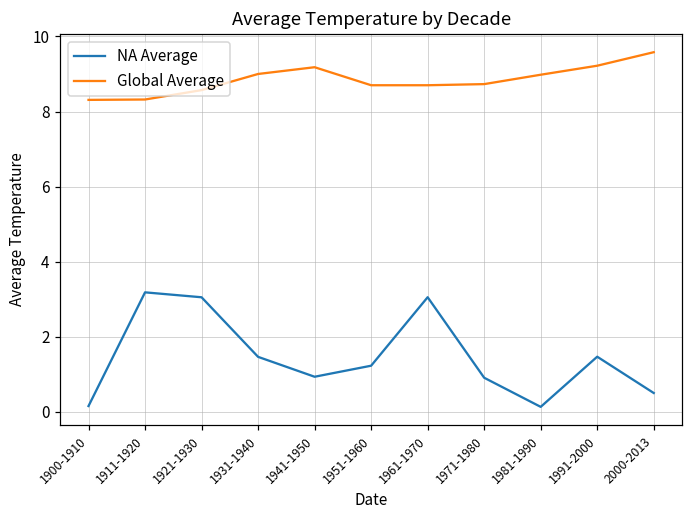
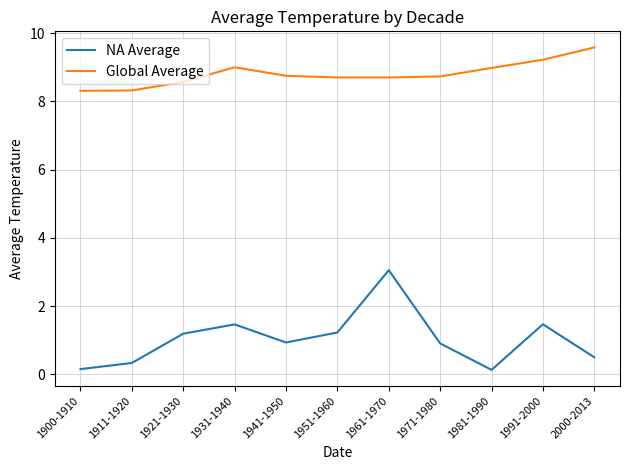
  {
    "NA Average": {
      "1900-1910": 0.2,
-     "1911-1920": 3.2,
-     "1921-1930": 3.1,
+     "1911-1920": 0.3,
+     "1921-1930": 1.2,
      "1931-1940": 1.5,
      "1941-1950": 0.9,
      "1951-1960": 1.2,
      "1961-1970": 3.1,
      "1971-1980": 0.9,
      "1981-1990": 0.1,
      "1991-2000": 1.5,
      "2000-2013": 0.5
    },
    "Global Average": {
      "1900-1910": 8.3,
      "1911-1920": 8.3,
      "1931-1940": 9.0,
-     "1941-1950": 9.2,
+     "1941-1950": 8.8,
      "1951-1960": 8.7,
      "1961-1970": 8.7,
      "1971-1980": 8.7,
      "1981-1990": 9.0,
      "1991-2000": 9.2,
      "2000-2013": 9.6
    }
  }
